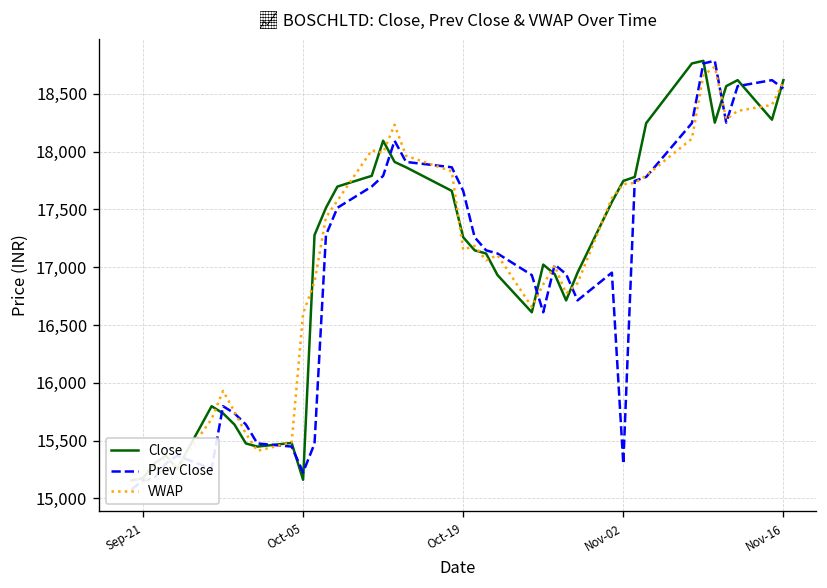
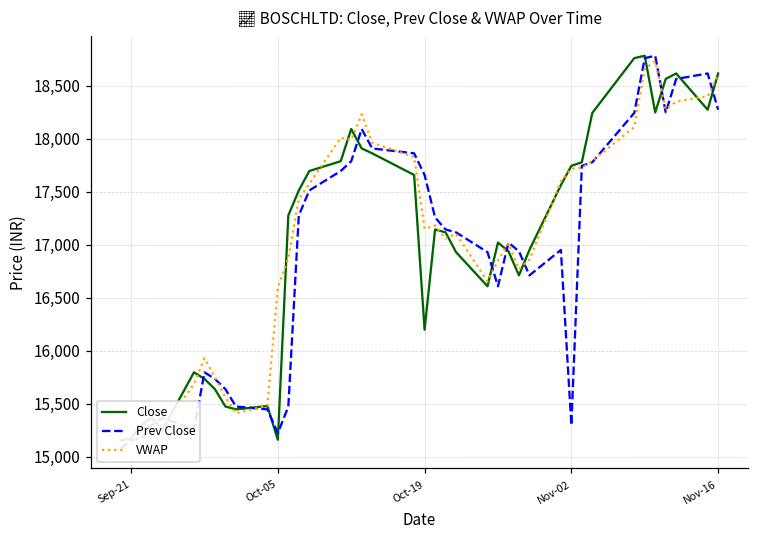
  {
    "Close": {
      "Oct-05": "15,200",
-     "Oct-19": "17,300",
+     "Oct-19": "16,200",
      "Nov-02": "17,700"
    },
    "Prev Close": {
      "Oct-05": "15,200",
      "Oct-19": "17,700",
      "Nov-02": "15,300",
-     "Nov-16": "18,500"
+     "Nov-16": "18,300"
    },
    "VWAP": {
      "Oct-05": "16,600",
      "Oct-19": "17,200",
      "Nov-02": "17,700"
    }
  }
